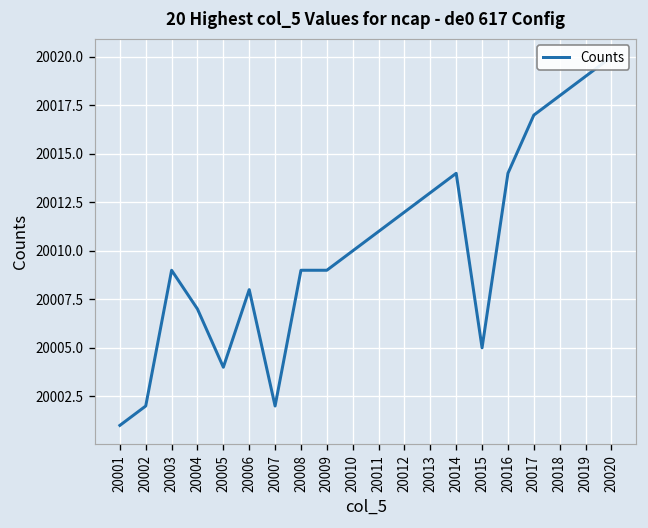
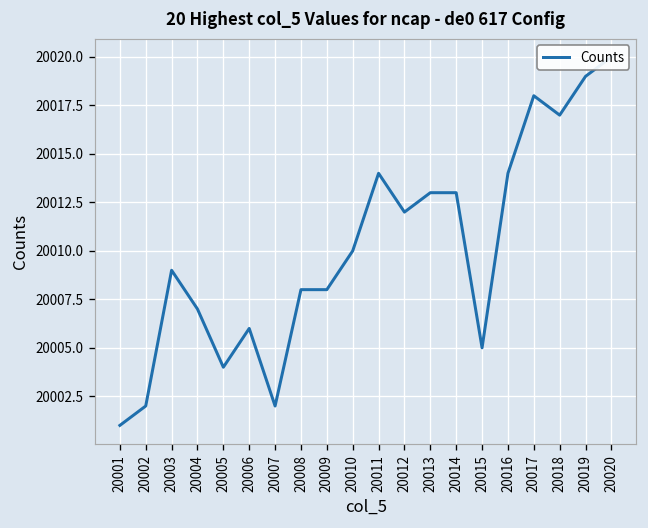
  {
    "20001": 20001,
    "20002": 20002,
    "20003": 20009,
    "20004": 20007,
    "20005": 20004,
-   "20006": 20008,
+   "20006": 20006,
    "20007": 20002,
-   "20008": 20009,
-   "20009": 20009,
+   "20008": 20008,
+   "20009": 20008,
    "20010": 20010,
-   "20011": 20011,
+   "20011": 20014,
    "20012": 20012,
    "20013": 20013,
-   "20014": 20014,
+   "20014": 20013,
    "20015": 20005,
    "20016": 20014,
-   "20017": 20017,
-   "20018": 20018,
+   "20017": 20018,
+   "20018": 20017,
    "20019": 20019
  }
